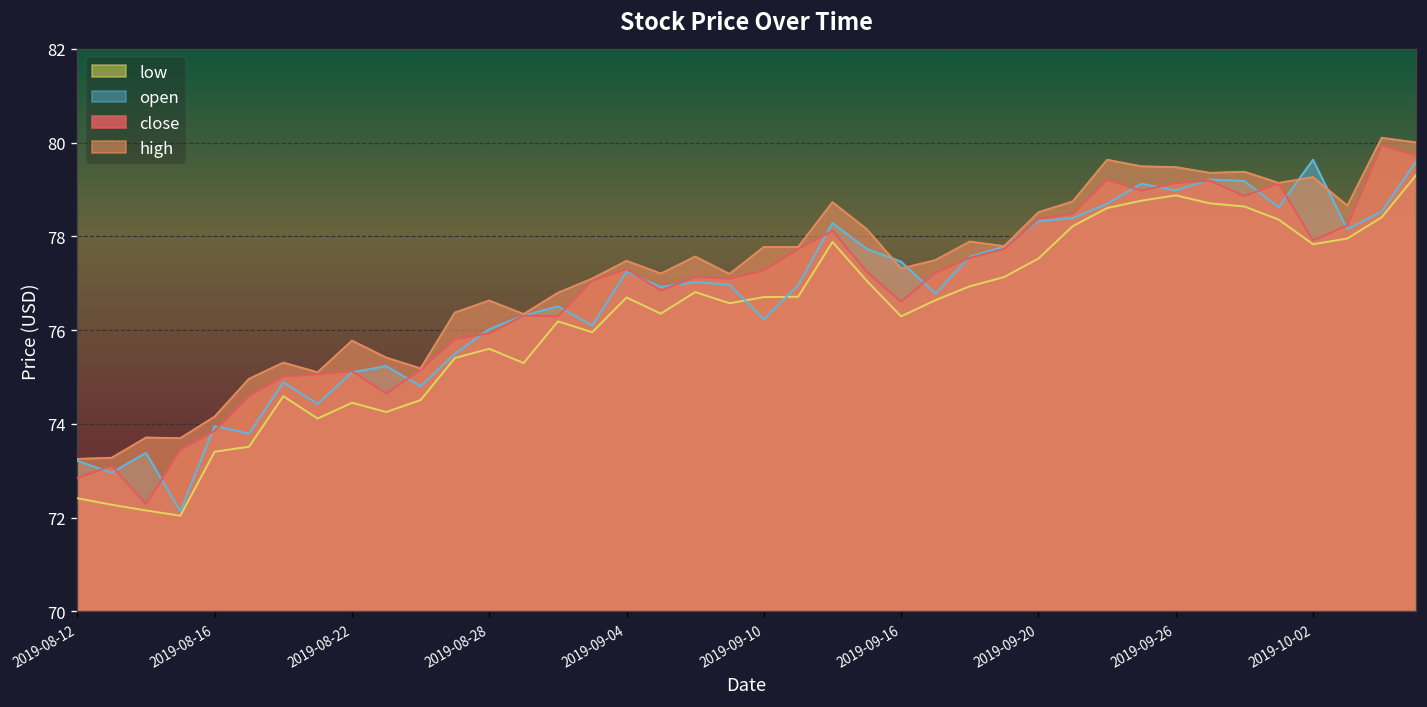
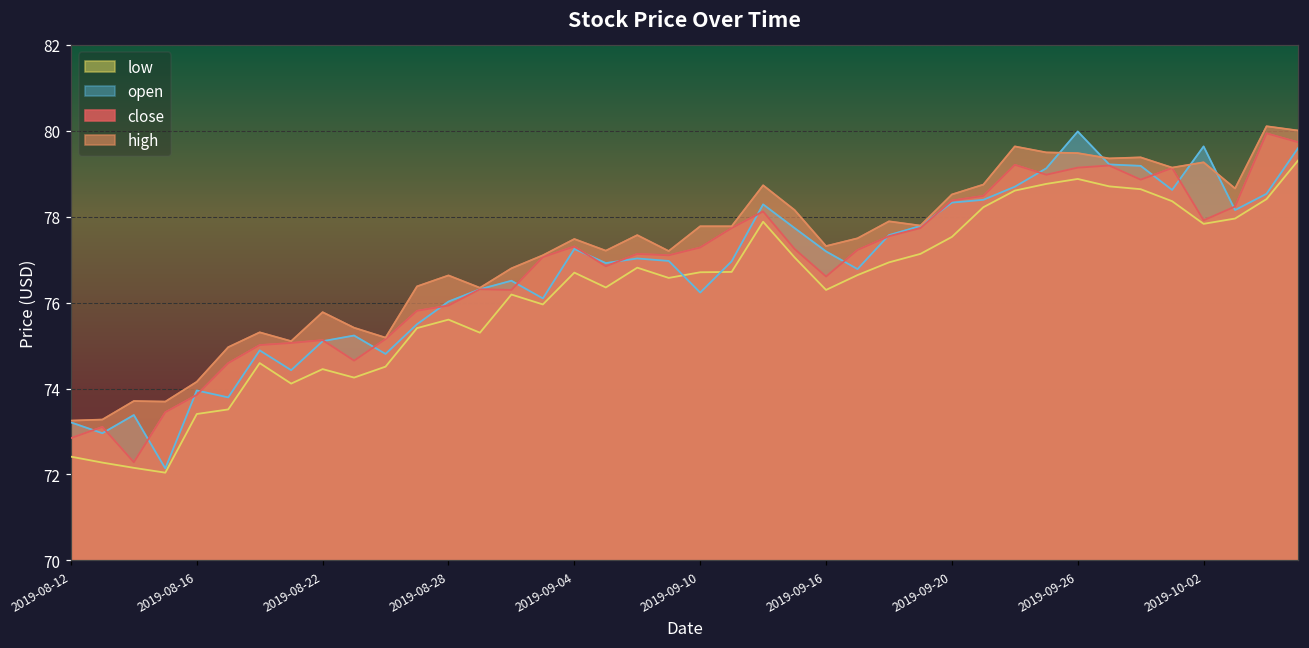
  {
    "open": {
      "2019-08-16": 74.0,
      "2019-08-28": 76.0,
      "2019-09-10": 76.2,
-     "2019-09-16": 77.5,
-     "2019-09-26": 79.0,
+     "2019-09-16": 77.2,
+     "2019-09-26": 80.0,
      "2019-10-02": 79.6
    }
  }
